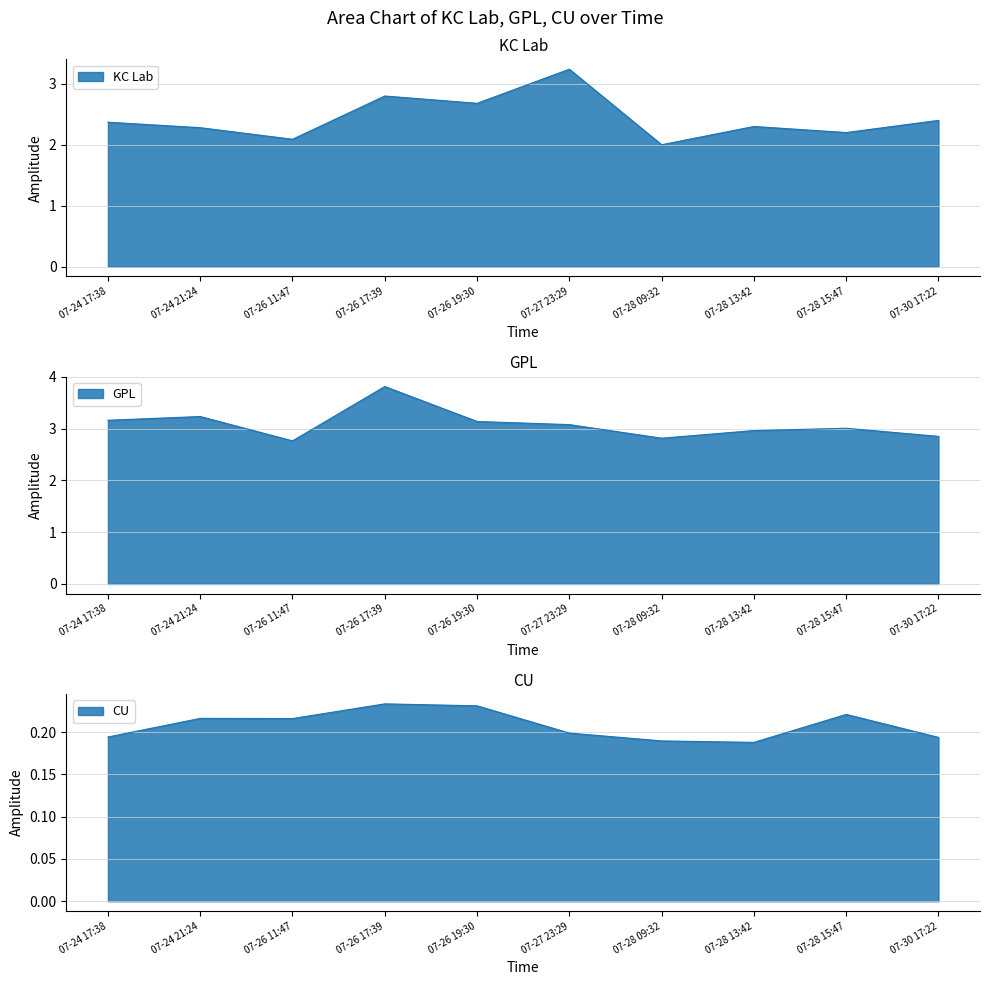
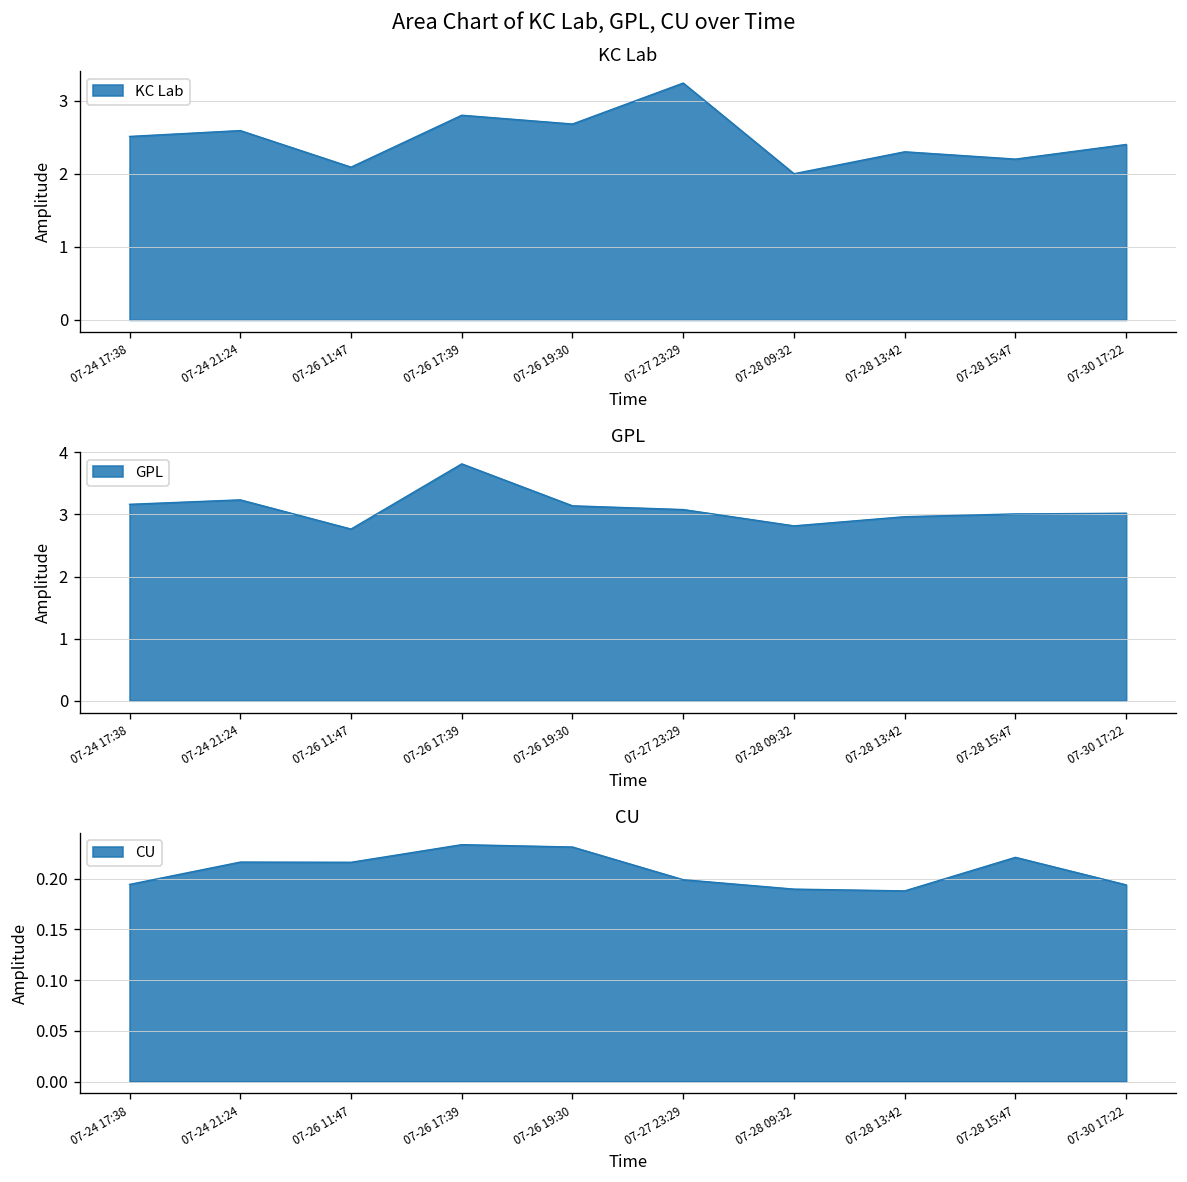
  {
    "KC Lab": {
-     "07-24 17:38": 2.4,
-     "07-24 21:24": 2.3,
+     "07-24 17:38": 2.5,
+     "07-24 21:24": 2.6,
      "07-26 11:47": 2.1,
      "07-26 17:39": 2.8,
      "07-26 19:30": 2.7,
      "07-27 23:29": 3.2,
      "07-28 09:32": 2.0,
      "07-28 13:42": 2.3,
      "07-28 15:47": 2.2,
      "07-30 17:22": 2.4
    },
    "GPL": {
      "07-24 17:38": 3.2,
      "07-24 21:24": 3.2,
      "07-26 11:47": 2.8,
      "07-26 17:39": 3.8,
      "07-26 19:30": 3.1,
      "07-27 23:29": 3.1,
      "07-28 09:32": 2.8,
      "07-28 13:42": 3.0,
      "07-28 15:47": 3.0,
-     "07-30 17:22": 2.9
+     "07-30 17:22": 3.0
    },
    "CU": {
      "07-24 17:38": 0.19,
      "07-24 21:24": 0.22,
      "07-26 11:47": 0.22,
      "07-26 17:39": 0.23,
      "07-26 19:30": 0.23,
      "07-27 23:29": 0.20,
      "07-28 09:32": 0.19,
      "07-28 13:42": 0.19,
      "07-28 15:47": 0.22,
      "07-30 17:22": 0.19
    }
  }
